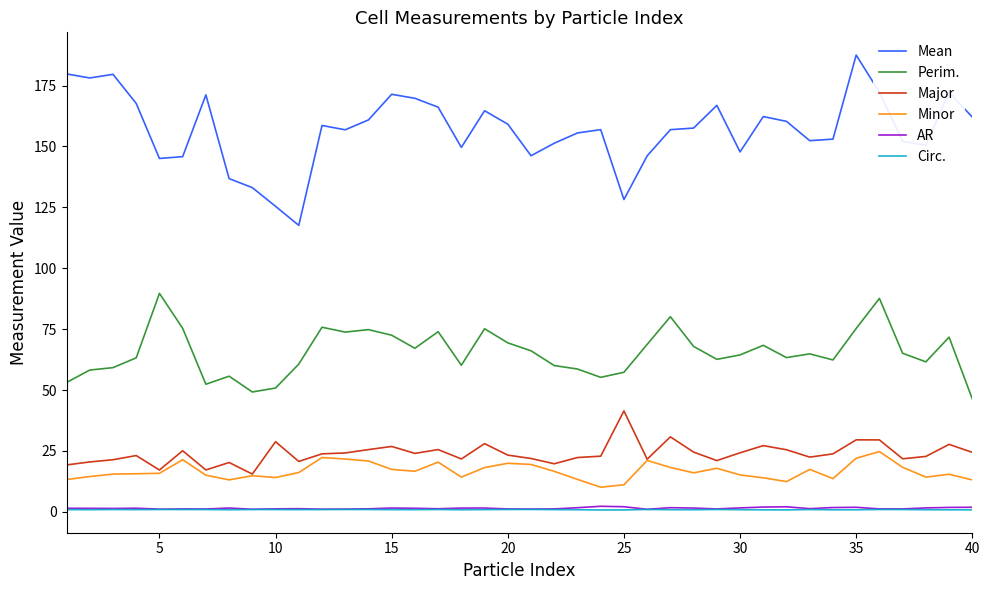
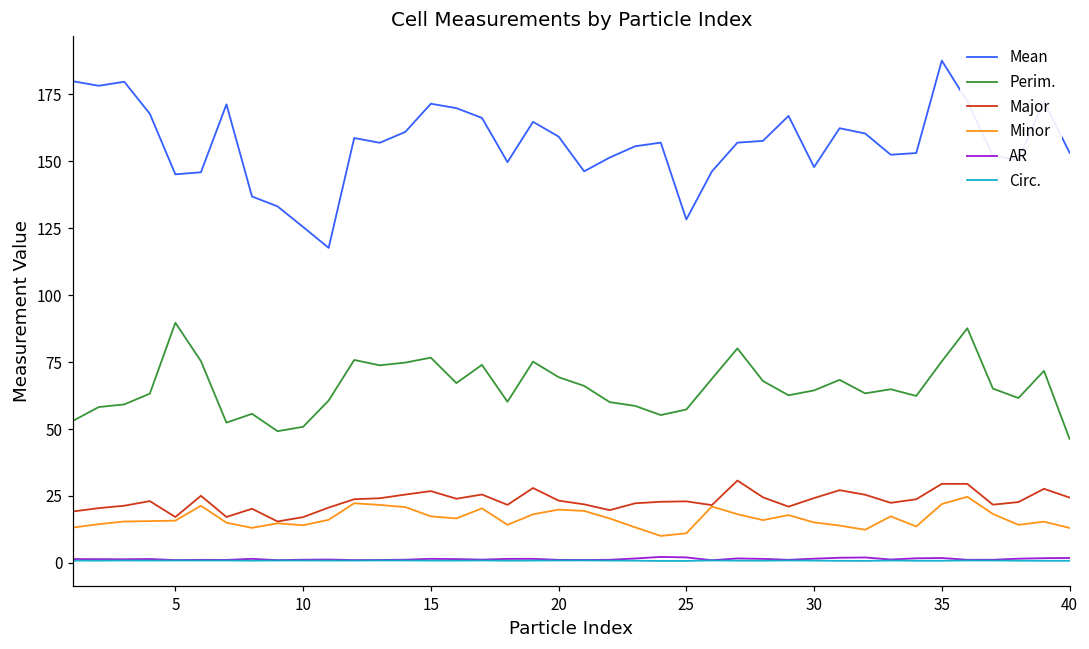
  {
    "Mean": {
      "5": 145,
      "10": 125,
      "15": 171,
      "20": 159,
      "25": 128,
      "30": 148,
      "35": 188,
-     "40": 162
+     "40": 153
    },
    "Perim.": {
      "5": 90,
      "10": 51,
-     "15": 72,
+     "15": 77,
      "20": 69,
      "25": 57,
      "30": 64,
      "35": 75,
      "40": 46
    },
    "Major": {
      "5": 17,
-     "10": 29,
+     "10": 17,
      "15": 27,
      "20": 23,
-     "25": 41,
+     "25": 23,
      "30": 24,
      "35": 30,
      "40": 24
    },
    "Minor": {
      "5": 16,
      "10": 14,
      "15": 17,
      "20": 20,
      "25": 11,
      "30": 15,
      "35": 22,
      "40": 13
    },
    "AR": {
      "25": 2
    },
    "Circ.": {
      "25": 1
    }
  }
